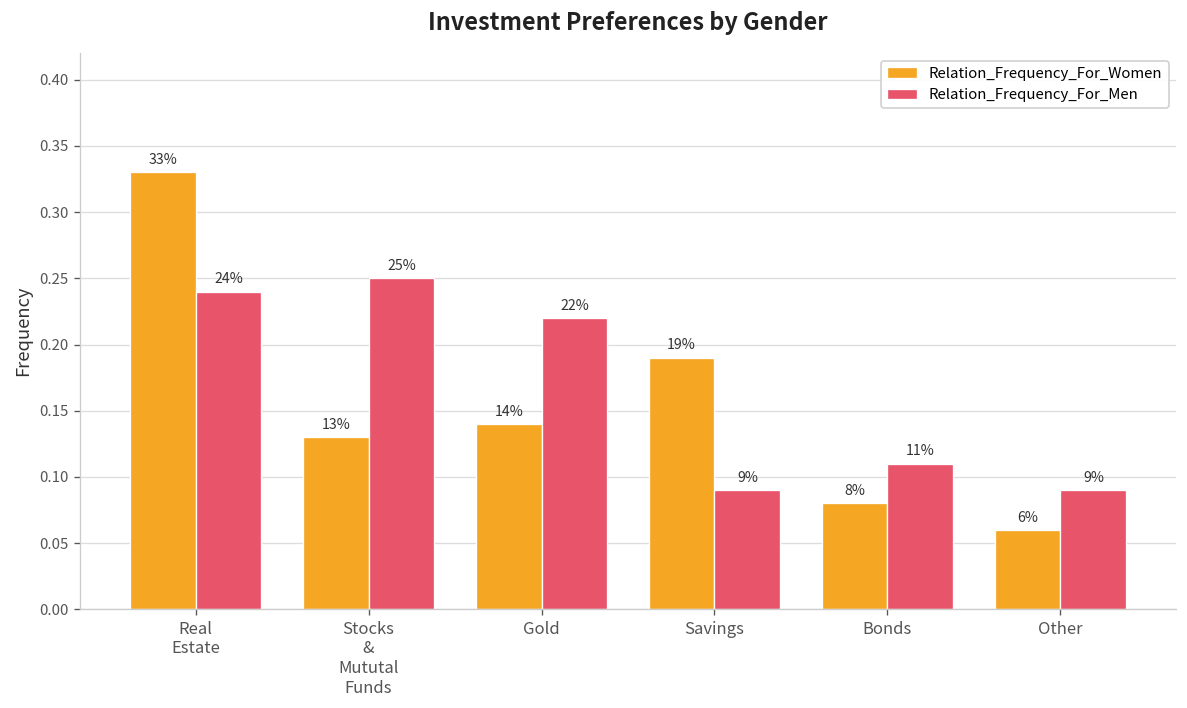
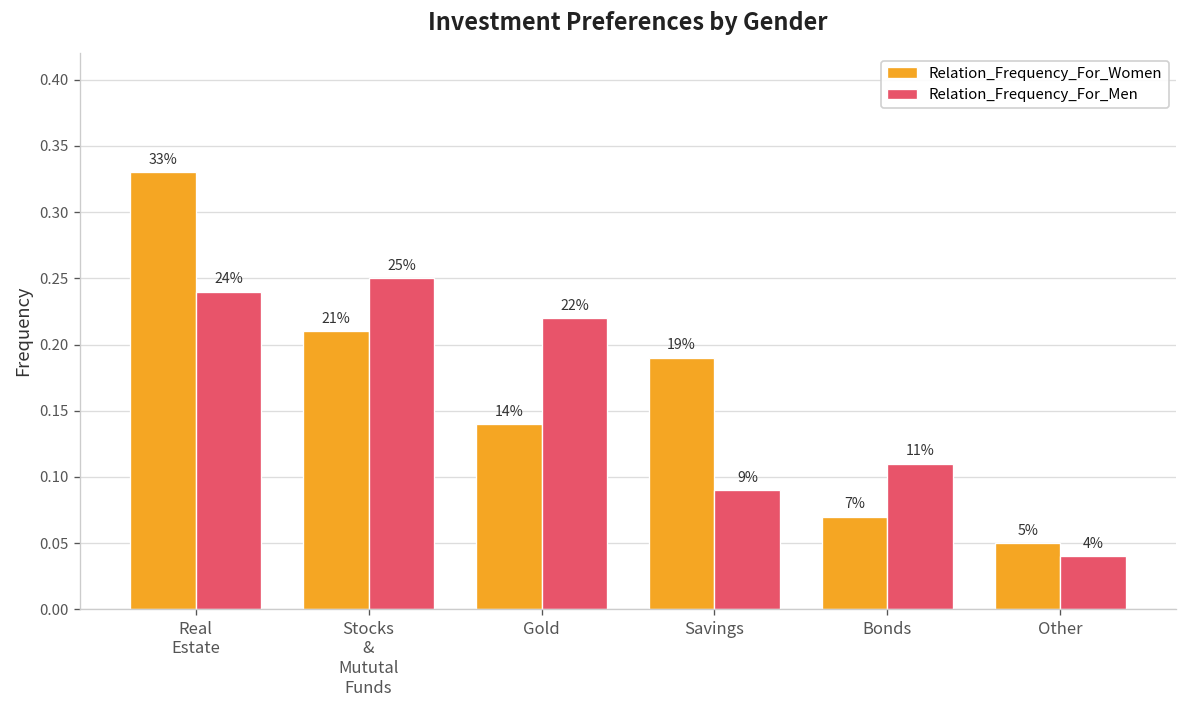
  {
    "Relation_Frequency_For_Women": {
      "Real Estate": "33%",
-     "Stocks & Mututal Funds": "13%",
+     "Stocks & Mututal Funds": "21%",
      "Gold": "14%",
      "Savings": "19%",
-     "Bonds": "8%",
-     "Other": "6%"
+     "Bonds": "7%",
+     "Other": "5%"
    },
    "Relation_Frequency_For_Men": {
      "Real Estate": "24%",
      "Stocks & Mututal Funds": "25%",
      "Gold": "22%",
      "Savings": "9%",
      "Bonds": "11%",
-     "Other": "9%"
+     "Other": "4%"
    }
  }
